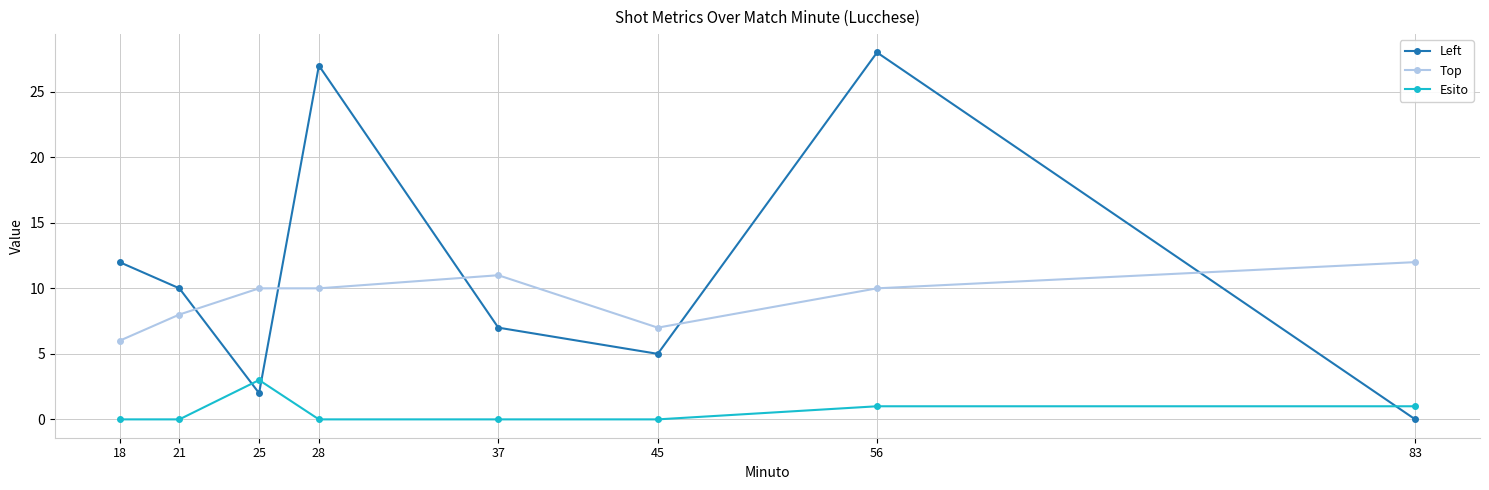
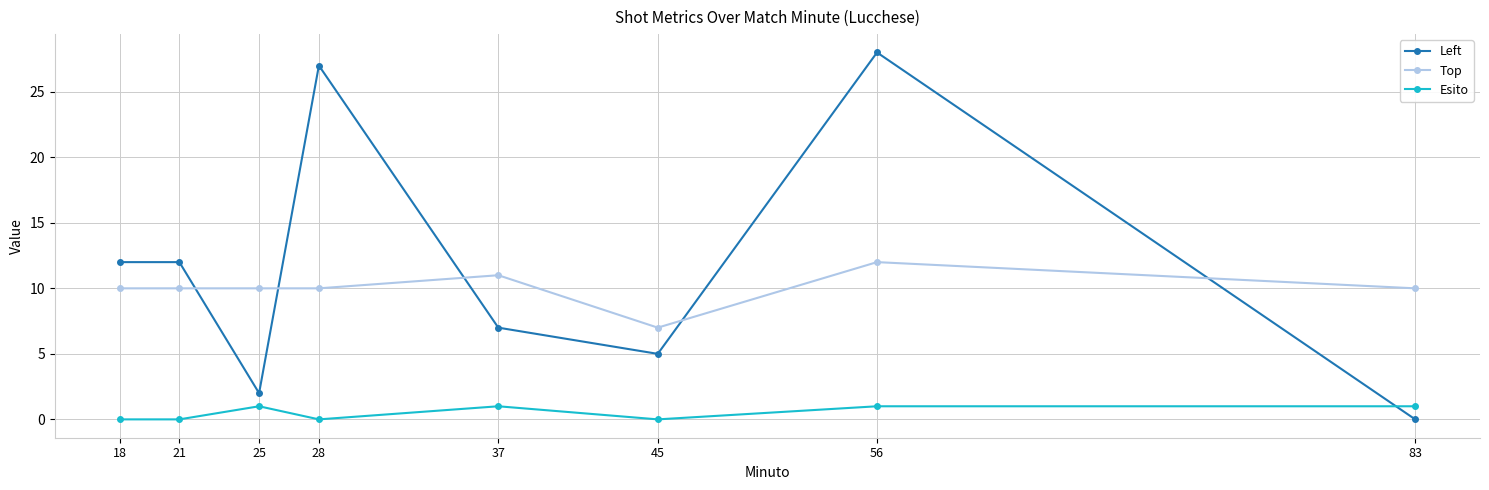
  {
    "Left": {
      "18": 12,
-     "21": 10,
+     "21": 12,
      "25": 2,
      "28": 27,
      "37": 7,
      "45": 5,
      "56": 28,
      "83": 0
    },
    "Top": {
-     "18": 6,
-     "21": 8,
+     "18": 10,
+     "21": 10,
      "25": 10,
      "28": 10,
      "37": 11,
      "45": 7,
-     "56": 10,
-     "83": 12
+     "56": 12,
+     "83": 10
    },
    "Esito": {
      "18": 0,
      "21": 0,
-     "25": 3,
+     "25": 1,
      "28": 0,
-     "37": 0,
+     "37": 1,
      "45": 0,
      "56": 1,
      "83": 1
    }
  }
